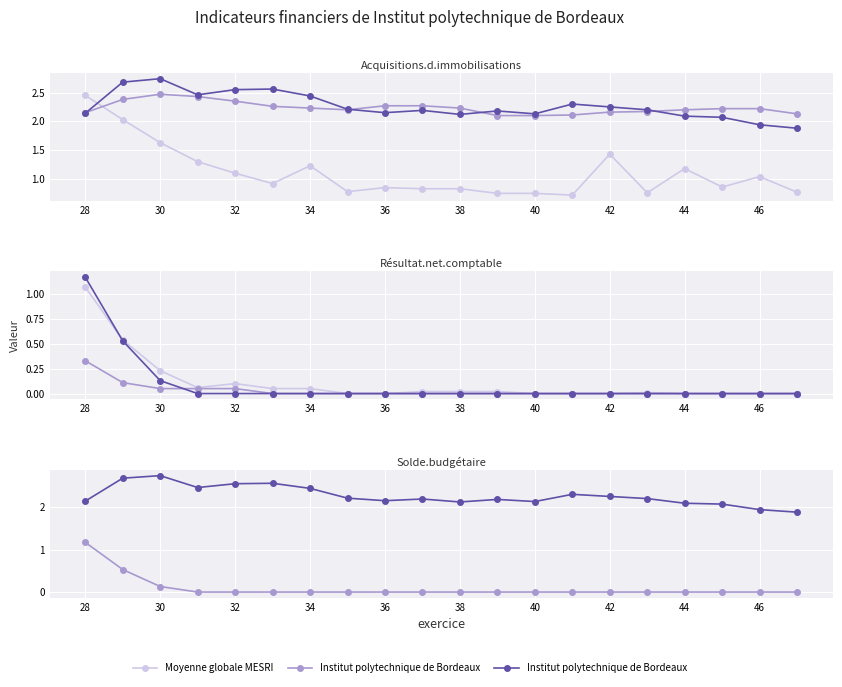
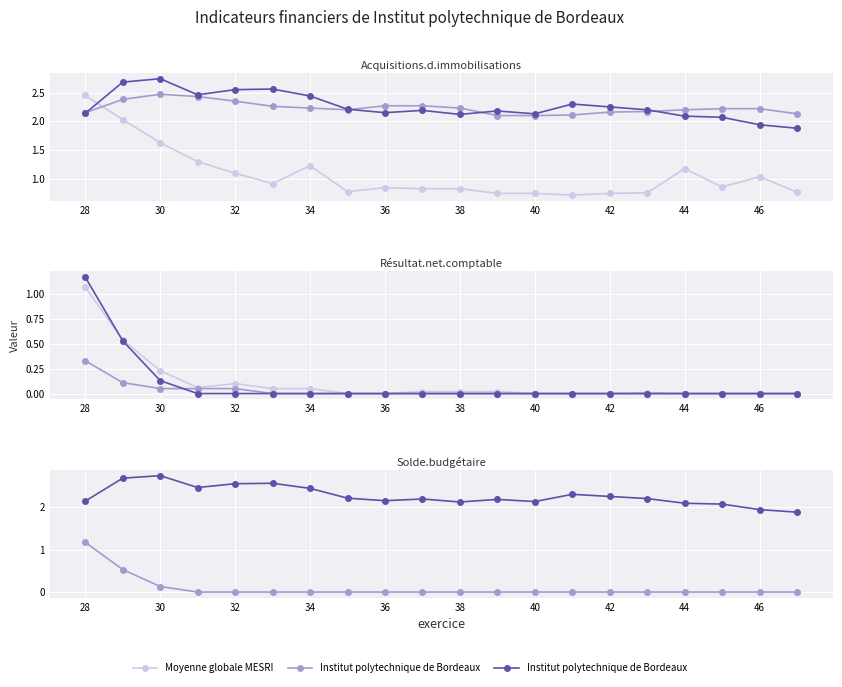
  {
    "Acquisitions.d.immobilisations": {
      "Moyenne globale MESRI": {
        "28": 2.5,
        "30": 1.6,
        "32": 1.1,
        "34": 1.2,
        "36": 0.9,
        "38": 0.8,
        "40": 0.8,
-       "42": 1.4,
+       "42": 0.8,
        "44": 1.2,
        "46": 1.0
      }
    },
    "Solde.budgétaire": {
      "Institut polytechnique de Bordeaux": {
        "28": 2.1,
        "30": 2.7,
        "32": 2.6,
        "34": 2.4,
        "36": 2.2,
        "38": 2.1,
        "40": 2.1,
        "42": 2.3,
        "44": 2.1,
        "46": 1.9
      }
    }
  }
